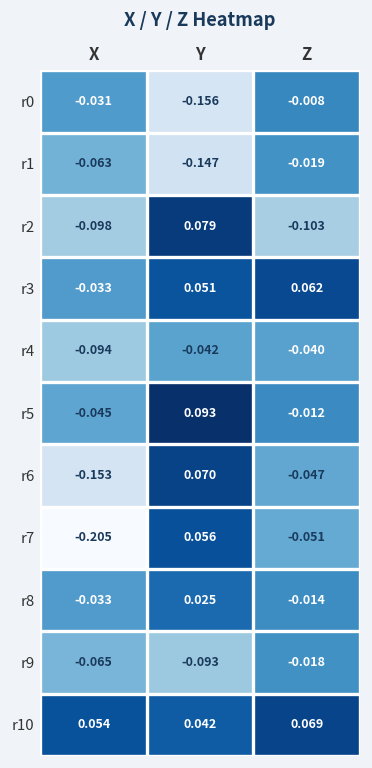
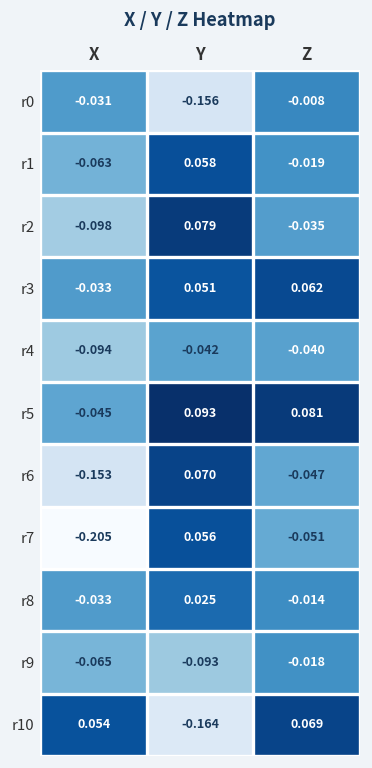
  {
    "r0": {
      "X": -0.031,
      "Y": -0.156,
      "Z": -0.008
    },
    "r1": {
      "X": -0.063,
-     "Y": -0.147,
+     "Y": 0.058,
      "Z": -0.019
    },
    "r2": {
      "X": -0.098,
      "Y": 0.079,
-     "Z": -0.103
+     "Z": -0.035
    },
    "r3": {
      "X": -0.033,
      "Y": 0.051,
      "Z": 0.062
    },
    "r4": {
      "X": -0.094,
      "Y": -0.042,
      "Z": -0.040
    },
    "r5": {
      "X": -0.045,
      "Y": 0.093,
-     "Z": -0.012
+     "Z": 0.081
    },
    "r6": {
      "X": -0.153,
      "Y": 0.070,
      "Z": -0.047
    },
    "r7": {
      "X": -0.205,
      "Y": 0.056,
      "Z": -0.051
    },
    "r8": {
      "X": -0.033,
      "Y": 0.025,
      "Z": -0.014
    },
    "r9": {
      "X": -0.065,
      "Y": -0.093,
      "Z": -0.018
    },
    "r10": {
      "X": 0.054,
-     "Y": 0.042,
+     "Y": -0.164,
      "Z": 0.069
    }
  }
